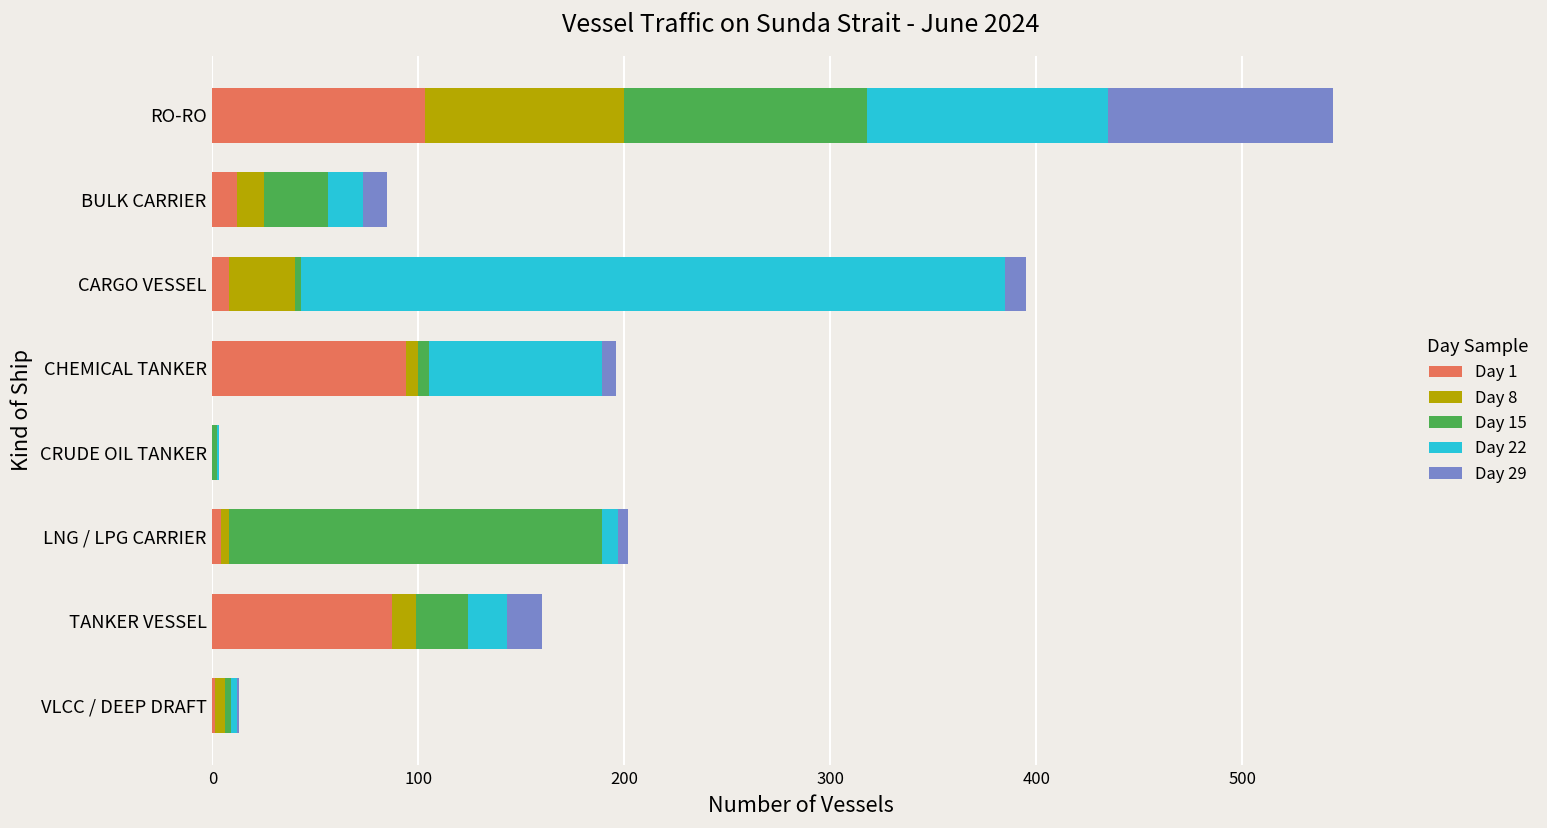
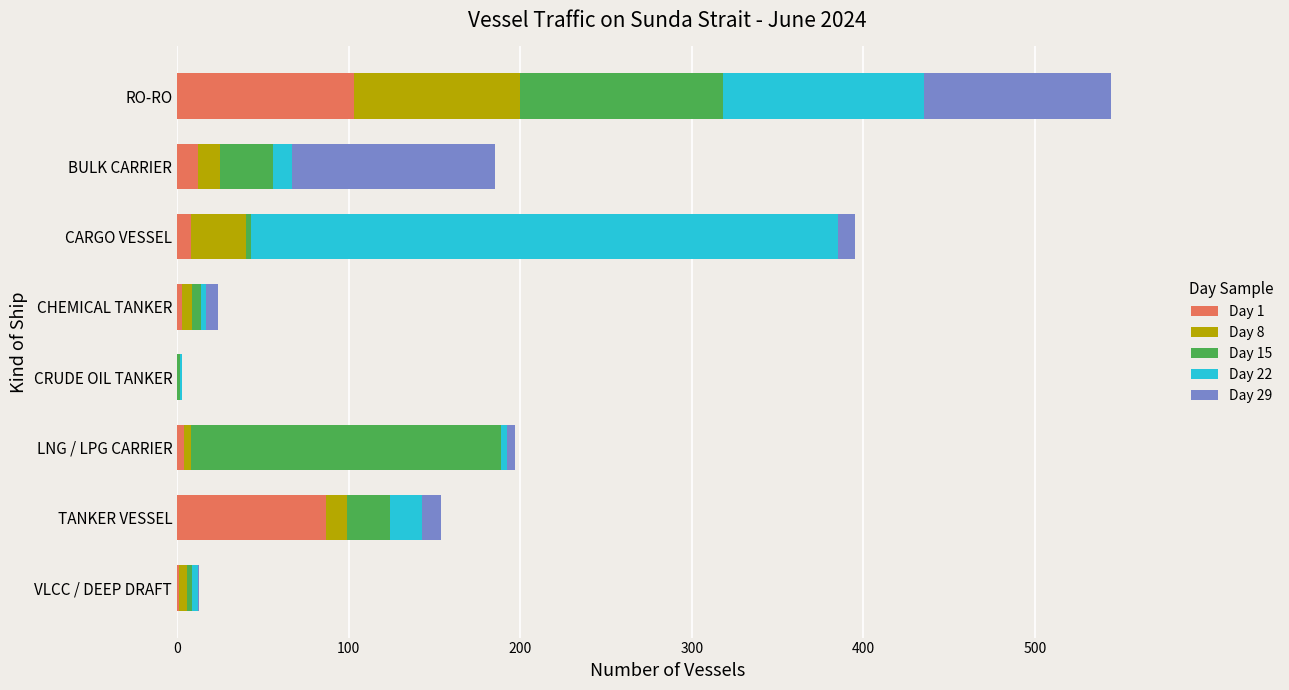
  {
    "Day 1": {
      "RO-RO": 103,
      "BULK CARRIER": 12,
      "CARGO VESSEL": 8,
-     "CHEMICAL TANKER": 94,
+     "CHEMICAL TANKER": 3,
      "CRUDE OIL TANKER": 0,
      "LNG / LPG CARRIER": 4,
      "TANKER VESSEL": 87
    },
    "Day 8": {
      "RO-RO": 97,
      "BULK CARRIER": 13,
      "CARGO VESSEL": 32,
      "CHEMICAL TANKER": 6,
      "CRUDE OIL TANKER": 0,
      "LNG / LPG CARRIER": 4,
      "TANKER VESSEL": 12,
      "VLCC / DEEP DRAFT": 5
    },
    "Day 15": {
      "RO-RO": 118,
      "BULK CARRIER": 31,
      "CARGO VESSEL": 3,
      "CHEMICAL TANKER": 5,
      "CRUDE OIL TANKER": 2,
      "LNG / LPG CARRIER": 181,
      "TANKER VESSEL": 25,
      "VLCC / DEEP DRAFT": 3
    },
    "Day 22": {
      "RO-RO": 117,
-     "BULK CARRIER": 17,
+     "BULK CARRIER": 11,
      "CARGO VESSEL": 342,
-     "CHEMICAL TANKER": 84,
-     "LNG / LPG CARRIER": 8,
+     "CHEMICAL TANKER": 3,
+     "LNG / LPG CARRIER": 3,
      "TANKER VESSEL": 19,
      "VLCC / DEEP DRAFT": 3
    },
    "Day 29": {
      "RO-RO": 109,
-     "BULK CARRIER": 12,
+     "BULK CARRIER": 118,
      "CARGO VESSEL": 10,
      "CHEMICAL TANKER": 7,
      "CRUDE OIL TANKER": 0,
      "LNG / LPG CARRIER": 5,
-     "TANKER VESSEL": 17
+     "TANKER VESSEL": 11
    }
  }
